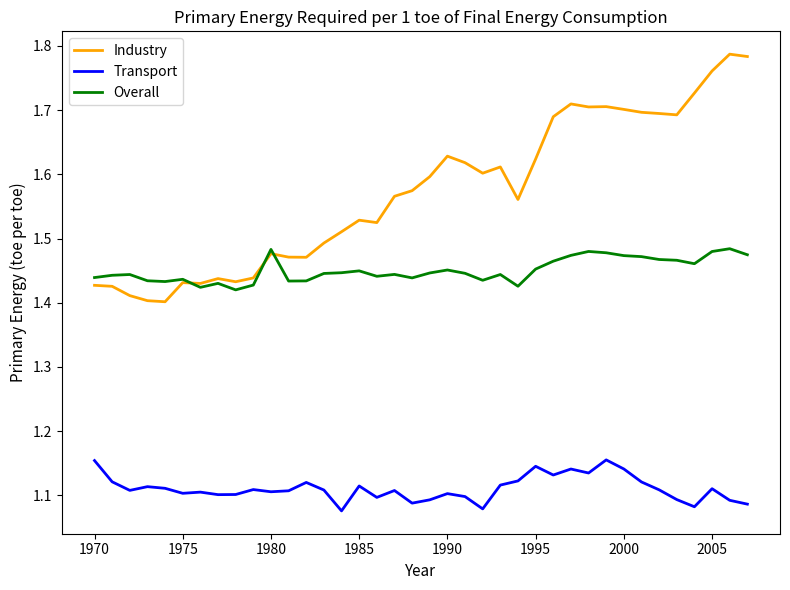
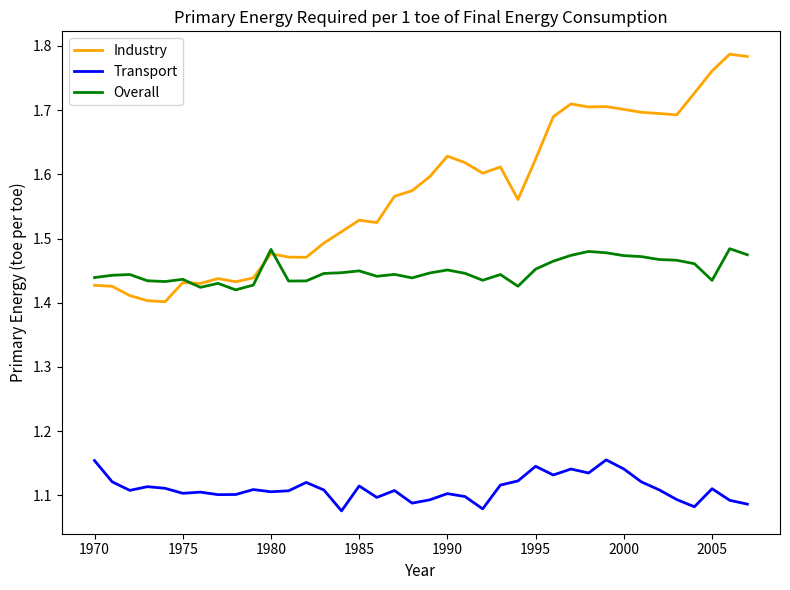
  {
    "Industry": {
      "1970": 1.43,
      "1975": 1.43,
      "1980": 1.48,
      "1985": 1.53,
      "1990": 1.63,
      "1995": 1.62,
      "2000": 1.70,
      "2005": 1.76
    },
    "Transport": {
      "1970": 1.15,
      "1975": 1.10,
      "1980": 1.11,
      "1985": 1.11,
      "1990": 1.10,
      "1995": 1.15,
      "2000": 1.14,
      "2005": 1.11
    },
    "Overall": {
      "1970": 1.44,
      "1975": 1.44,
      "1980": 1.48,
      "1985": 1.45,
      "1990": 1.45,
      "1995": 1.45,
      "2000": 1.47,
-     "2005": 1.48
+     "2005": 1.43
    }
  }
